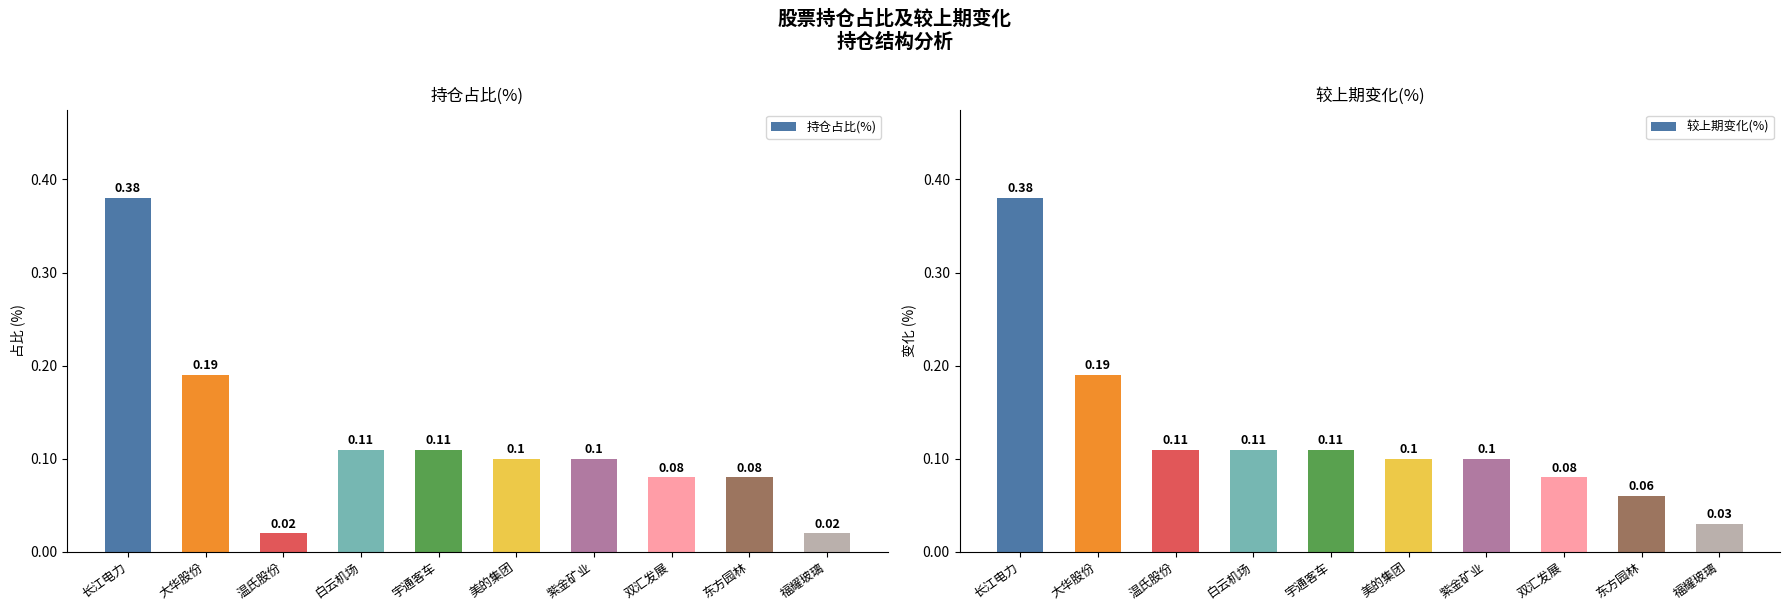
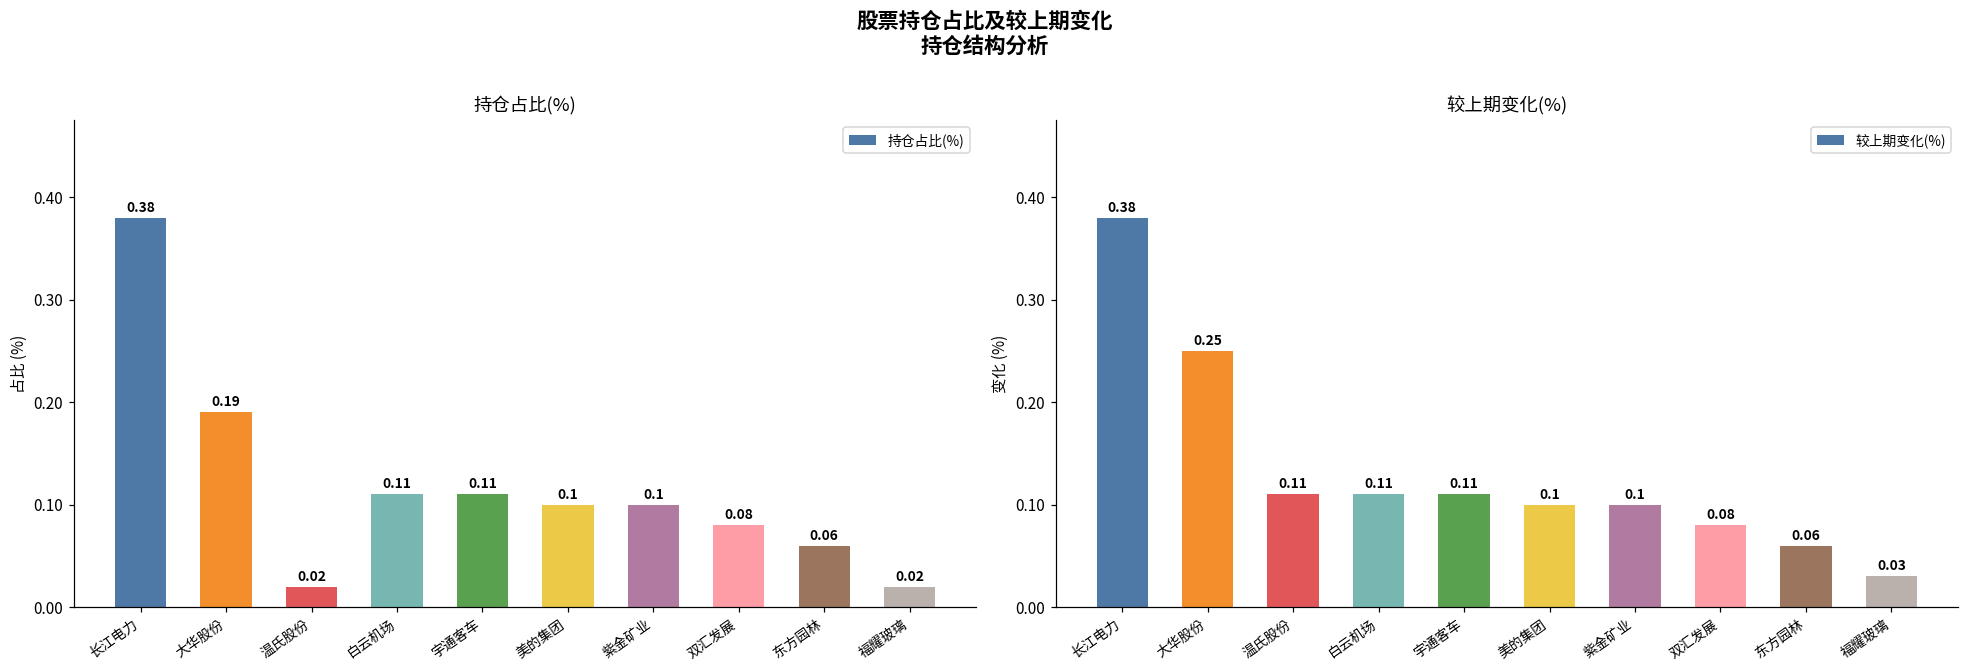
  {
    "持仓占比(%)": {
      "长江电力": 0.38,
      "大华股份": 0.19,
      "温氏股份": 0.02,
      "白云机场": 0.11,
      "宇通客车": 0.11,
      "美的集团": 0.1,
      "紫金矿业": 0.1,
      "双汇发展": 0.08,
-     "东方园林": 0.08,
+     "东方园林": 0.06,
      "福耀玻璃": 0.02
    },
    "较上期变化(%)": {
      "长江电力": 0.38,
-     "大华股份": 0.19,
+     "大华股份": 0.25,
      "温氏股份": 0.11,
      "白云机场": 0.11,
      "宇通客车": 0.11,
      "美的集团": 0.1,
      "紫金矿业": 0.1,
      "双汇发展": 0.08,
      "东方园林": 0.06,
      "福耀玻璃": 0.03
    }
  }
